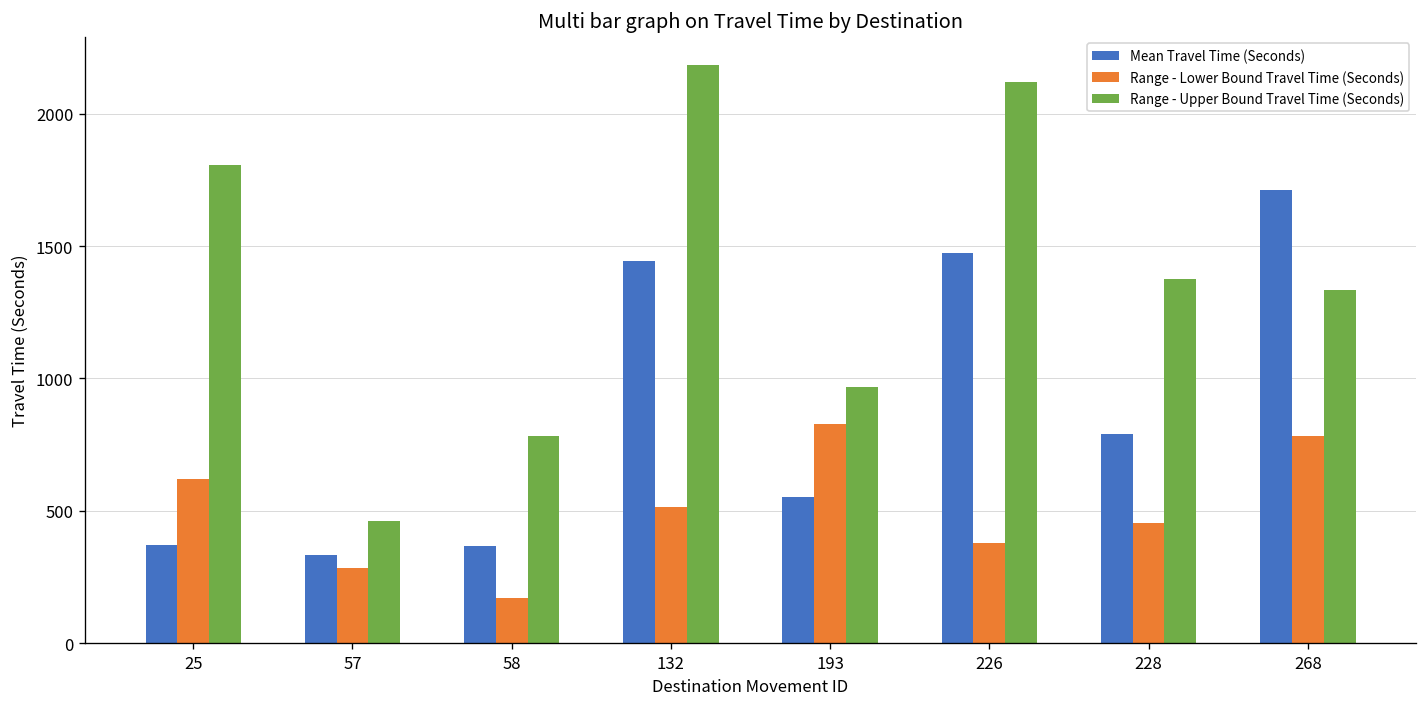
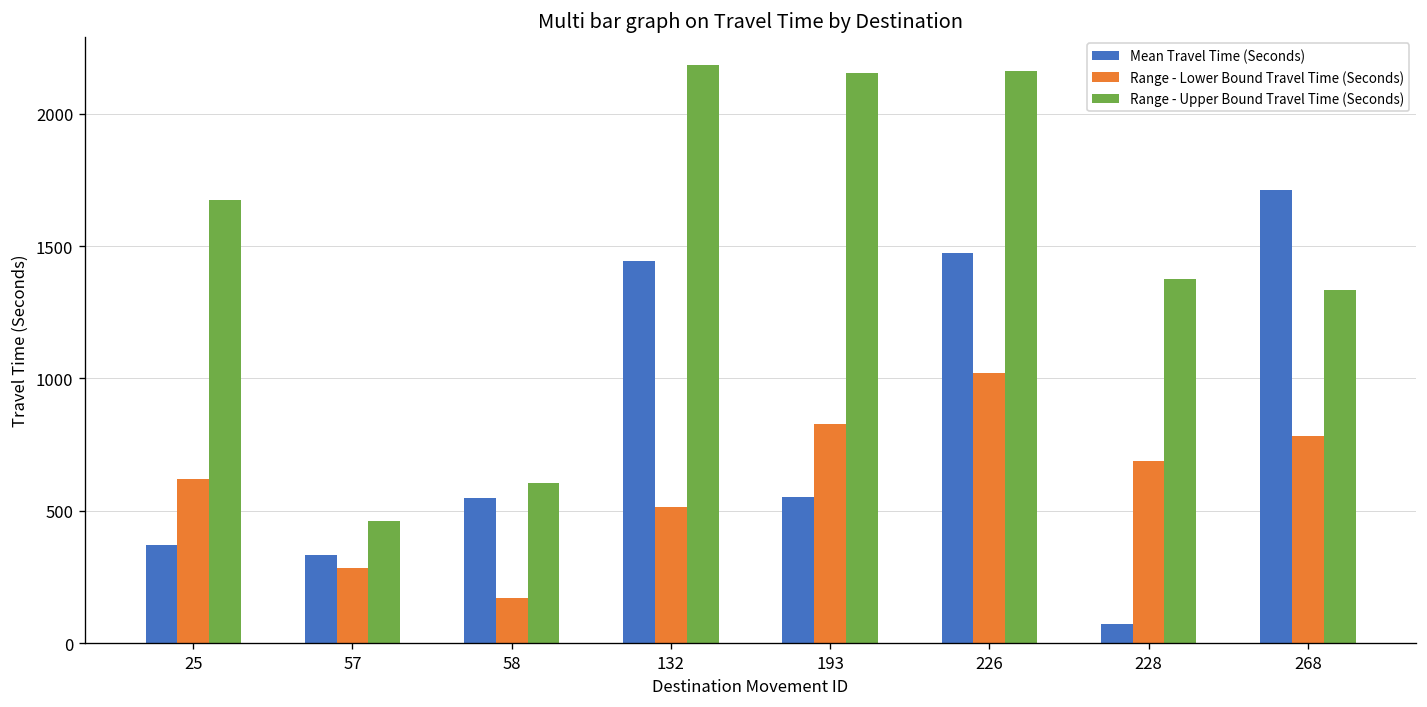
  {
    "Mean Travel Time (Seconds)": {
      "25": 370,
      "57": 330,
-     "58": 370,
+     "58": 550,
      "132": 1440,
      "193": 550,
      "226": 1470,
-     "228": 790,
+     "228": 70,
      "268": 1710
    },
    "Range - Lower Bound Travel Time (Seconds)": {
      "25": 620,
      "57": 290,
      "58": 170,
      "132": 520,
      "193": 830,
-     "226": 380,
-     "228": 450,
+     "226": 1020,
+     "228": 690,
      "268": 780
    },
    "Range - Upper Bound Travel Time (Seconds)": {
-     "25": 1810,
+     "25": 1680,
      "57": 460,
-     "58": 780,
+     "58": 610,
      "132": 2180,
-     "193": 970,
-     "226": 2120,
+     "193": 2150,
+     "226": 2160,
      "228": 1380,
      "268": 1330
    }
  }
